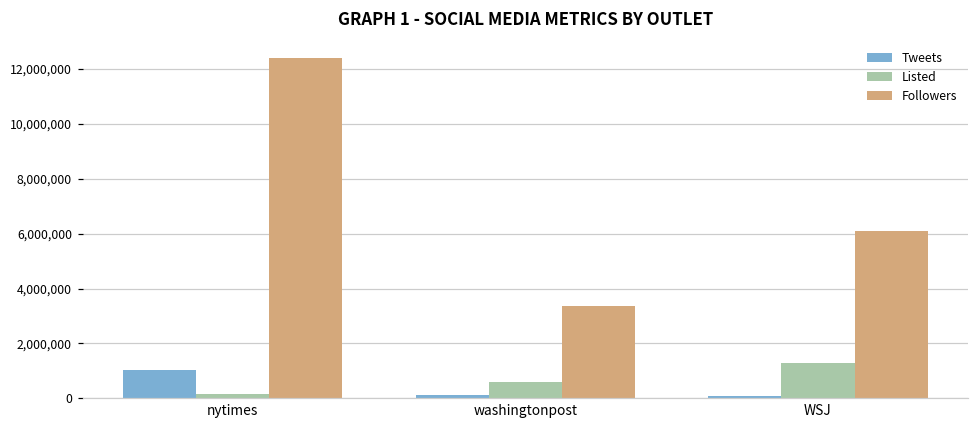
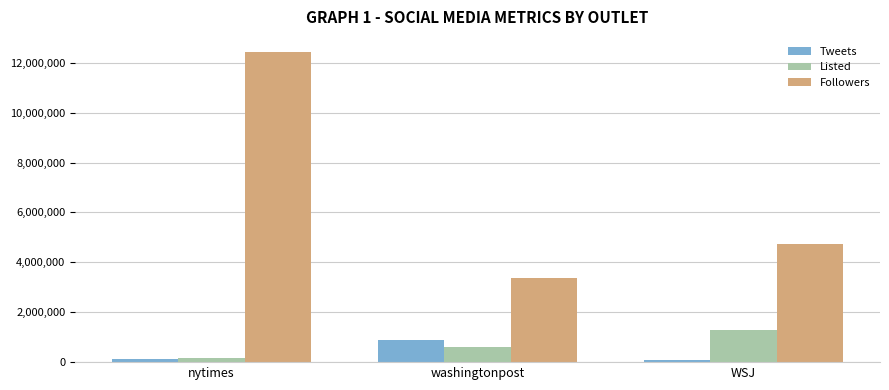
  {
    "Tweets": {
-     "nytimes": "1,000,000",
-     "washingtonpost": "100,000"
+     "nytimes": "100,000",
+     "washingtonpost": "900,000"
    },
    "Listed": {
      "nytimes": "100,000",
      "washingtonpost": "600,000",
      "WSJ": "1,300,000"
    },
    "Followers": {
      "nytimes": "12,400,000",
      "washingtonpost": "3,400,000",
-     "WSJ": "6,100,000"
+     "WSJ": "4,700,000"
    }
  }
